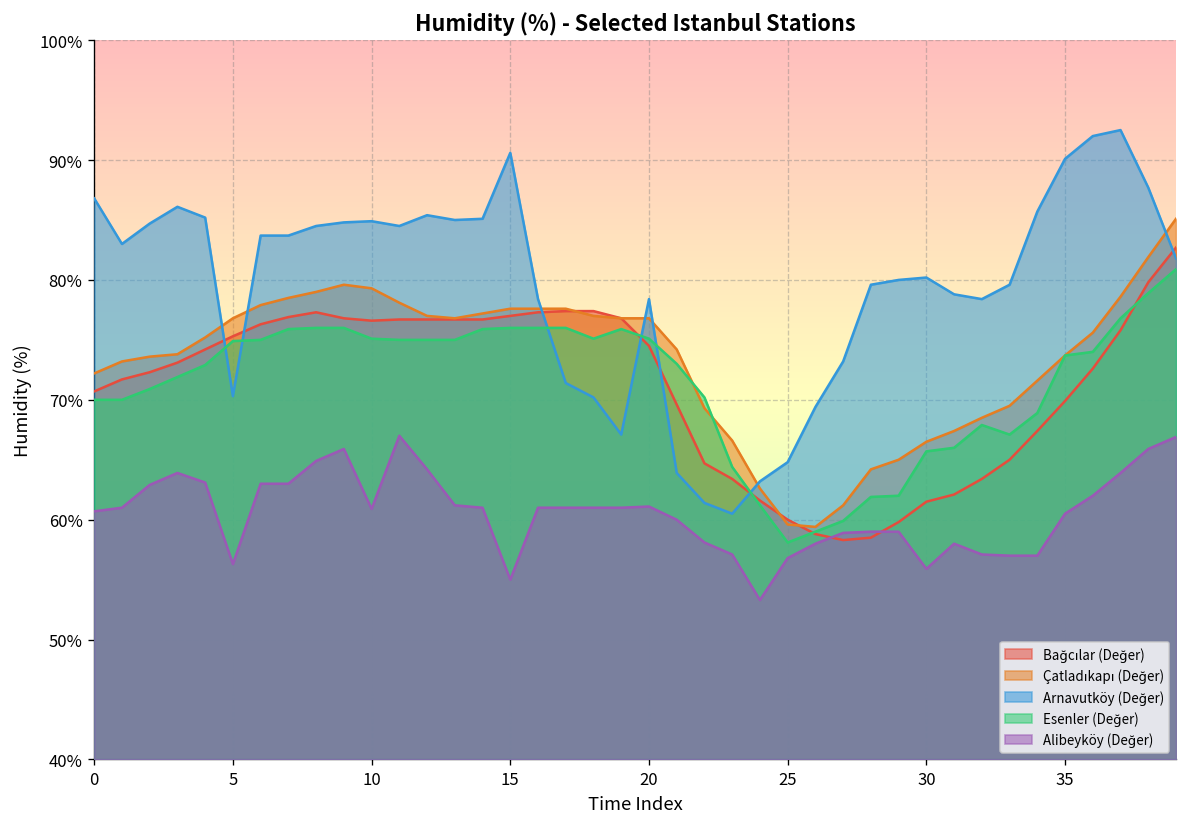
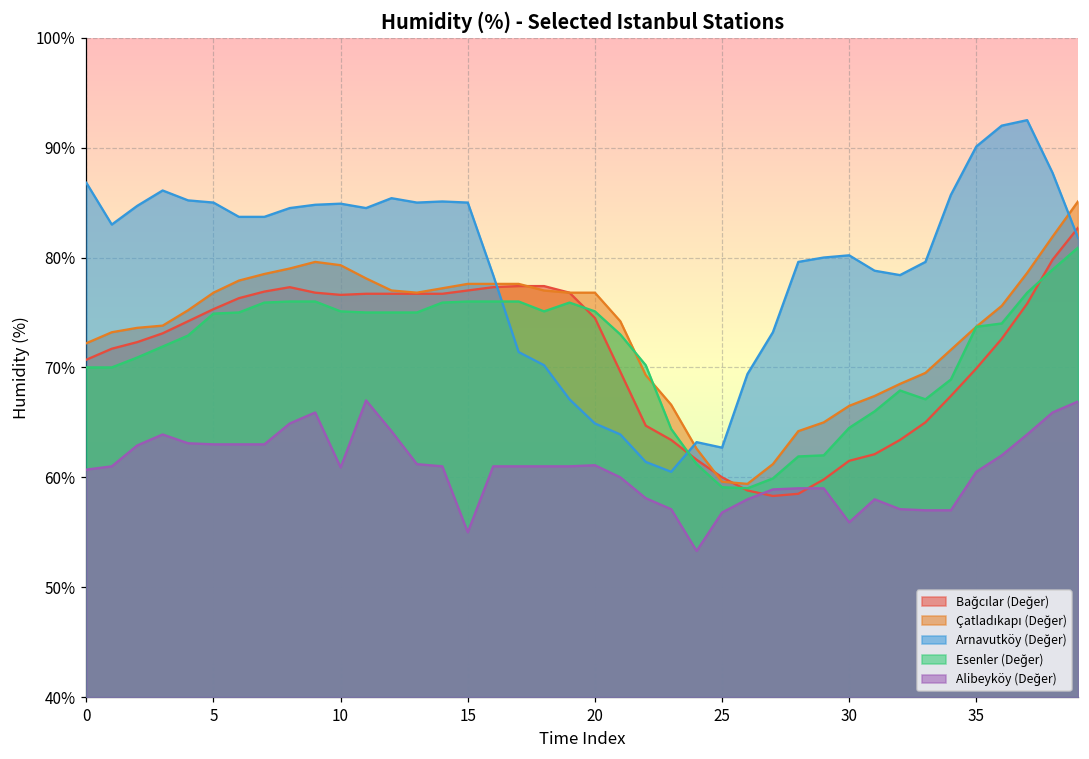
  {
    "Arnavutköy (Değer)": {
      "0": "87%",
-     "5": "70%",
+     "5": "85%",
      "10": "85%",
-     "15": "91%",
-     "20": "78%",
-     "25": "65%",
+     "15": "85%",
+     "20": "65%",
+     "25": "63%",
      "30": "80%",
      "35": "90%"
    },
    "Esenler (Değer)": {
      "0": "70%",
      "5": "75%",
      "10": "75%",
      "15": "76%",
      "20": "75%",
-     "25": "58%",
-     "30": "66%"
+     "25": "59%",
+     "30": "65%"
    },
    "Alibeyköy (Değer)": {
      "0": "61%",
-     "5": "56%",
+     "5": "63%",
      "10": "61%",
      "15": "55%",
      "20": "61%",
      "25": "57%",
      "30": "56%",
      "35": "61%"
    }
  }
